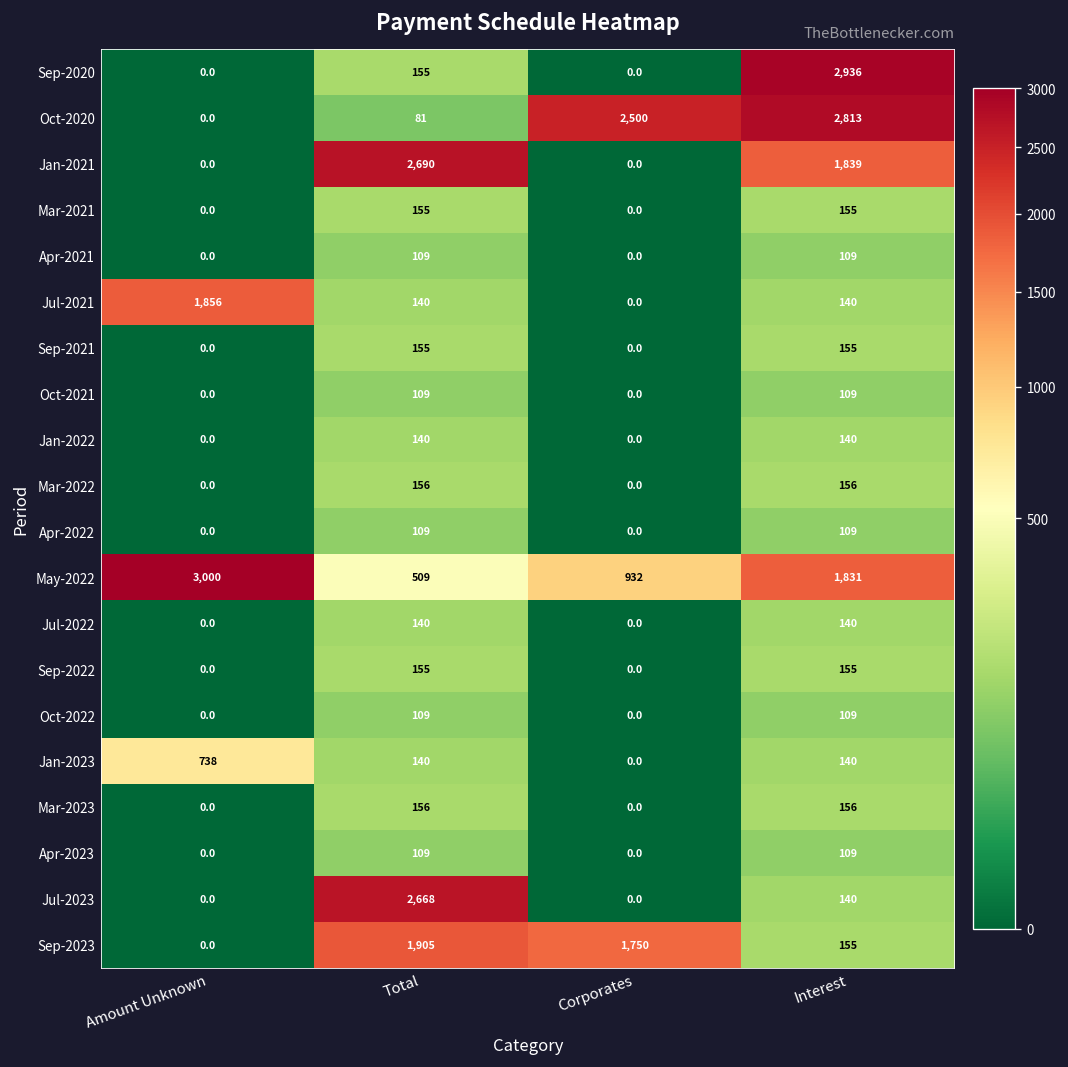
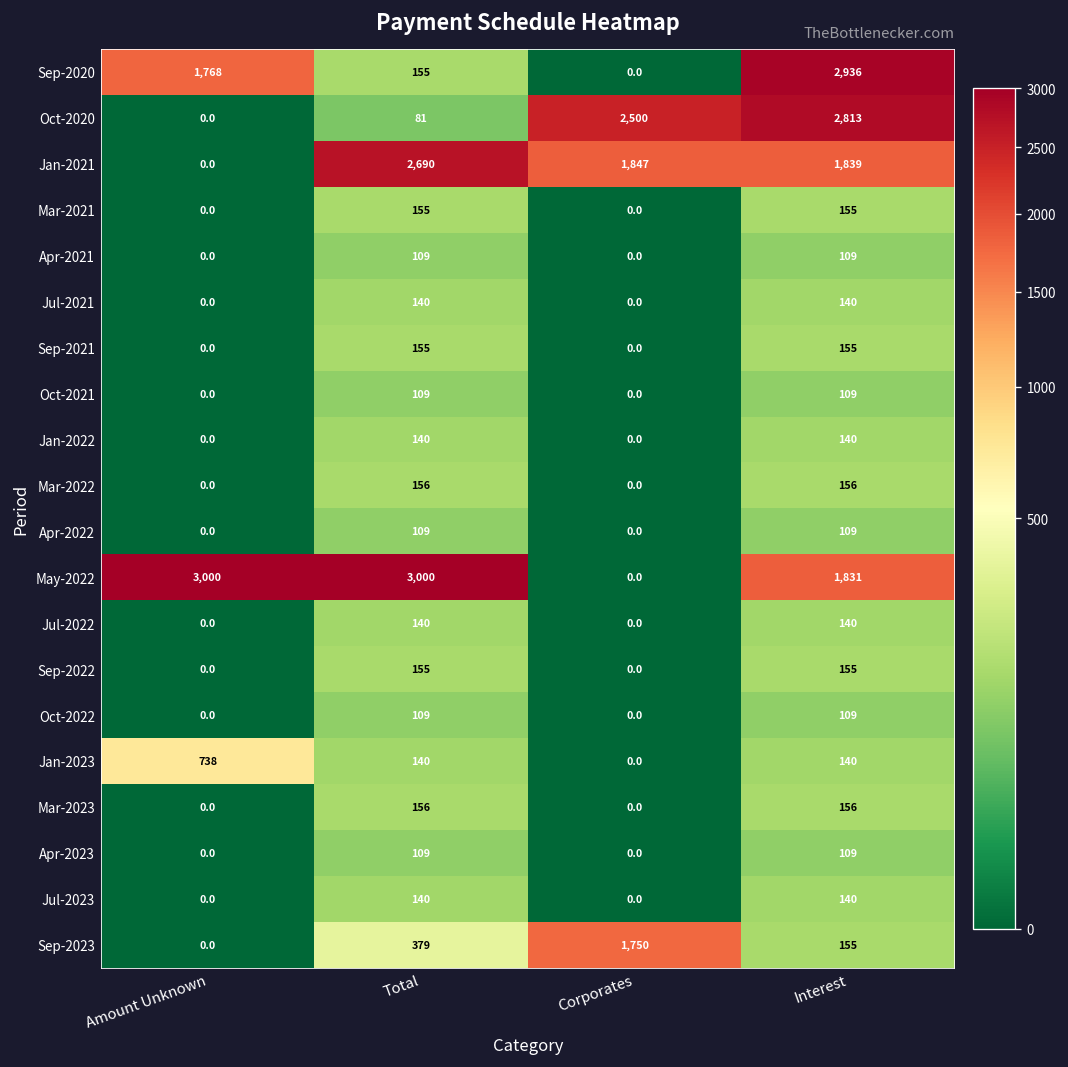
  {
    "Sep-2020": {
-     "Amount Unknown": "0.0",
+     "Amount Unknown": "1,768",
      "Total": "155",
      "Corporates": "0.0",
      "Interest": "2,936"
    },
    "Oct-2020": {
      "Amount Unknown": "0.0",
      "Total": "81",
      "Corporates": "2,500",
      "Interest": "2,813"
    },
    "Jan-2021": {
      "Amount Unknown": "0.0",
      "Total": "2,690",
-     "Corporates": "0.0",
+     "Corporates": "1,847",
      "Interest": "1,839"
    },
    "Mar-2021": {
      "Amount Unknown": "0.0",
      "Total": "155",
      "Corporates": "0.0",
      "Interest": "155"
    },
    "Apr-2021": {
      "Amount Unknown": "0.0",
      "Total": "109",
      "Corporates": "0.0",
      "Interest": "109"
    },
    "Jul-2021": {
-     "Amount Unknown": "1,856",
+     "Amount Unknown": "0.0",
      "Total": "140",
      "Corporates": "0.0",
      "Interest": "140"
    },
    "Sep-2021": {
      "Amount Unknown": "0.0",
      "Total": "155",
      "Corporates": "0.0",
      "Interest": "155"
    },
    "Oct-2021": {
      "Amount Unknown": "0.0",
      "Total": "109",
      "Corporates": "0.0",
      "Interest": "109"
    },
    "Jan-2022": {
      "Amount Unknown": "0.0",
      "Total": "140",
      "Corporates": "0.0",
      "Interest": "140"
    },
    "Mar-2022": {
      "Amount Unknown": "0.0",
      "Total": "156",
      "Corporates": "0.0",
      "Interest": "156"
    },
    "Apr-2022": {
      "Amount Unknown": "0.0",
      "Total": "109",
      "Corporates": "0.0",
      "Interest": "109"
    },
    "May-2022": {
      "Amount Unknown": "3,000",
-     "Total": "509",
-     "Corporates": "932",
+     "Total": "3,000",
+     "Corporates": "0.0",
      "Interest": "1,831"
    },
    "Jul-2022": {
      "Amount Unknown": "0.0",
      "Total": "140",
      "Corporates": "0.0",
      "Interest": "140"
    },
    "Sep-2022": {
      "Amount Unknown": "0.0",
      "Total": "155",
      "Corporates": "0.0",
      "Interest": "155"
    },
    "Oct-2022": {
      "Amount Unknown": "0.0",
      "Total": "109",
      "Corporates": "0.0",
      "Interest": "109"
    },
    "Jan-2023": {
      "Amount Unknown": "738",
      "Total": "140",
      "Corporates": "0.0",
      "Interest": "140"
    },
    "Mar-2023": {
      "Amount Unknown": "0.0",
      "Total": "156",
      "Corporates": "0.0",
      "Interest": "156"
    },
    "Apr-2023": {
      "Amount Unknown": "0.0",
      "Total": "109",
      "Corporates": "0.0",
      "Interest": "109"
    },
    "Jul-2023": {
      "Amount Unknown": "0.0",
-     "Total": "2,668",
+     "Total": "140",
      "Corporates": "0.0",
      "Interest": "140"
    },
    "Sep-2023": {
      "Amount Unknown": "0.0",
-     "Total": "1,905",
+     "Total": "379",
      "Corporates": "1,750",
      "Interest": "155"
    }
  }
